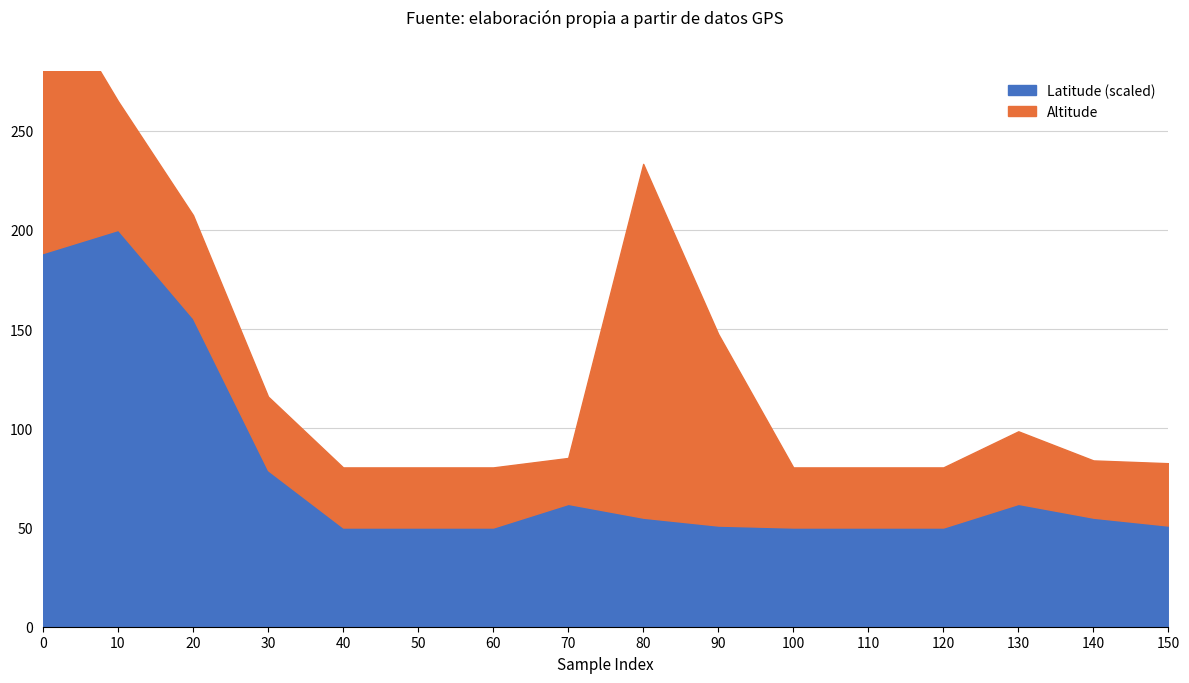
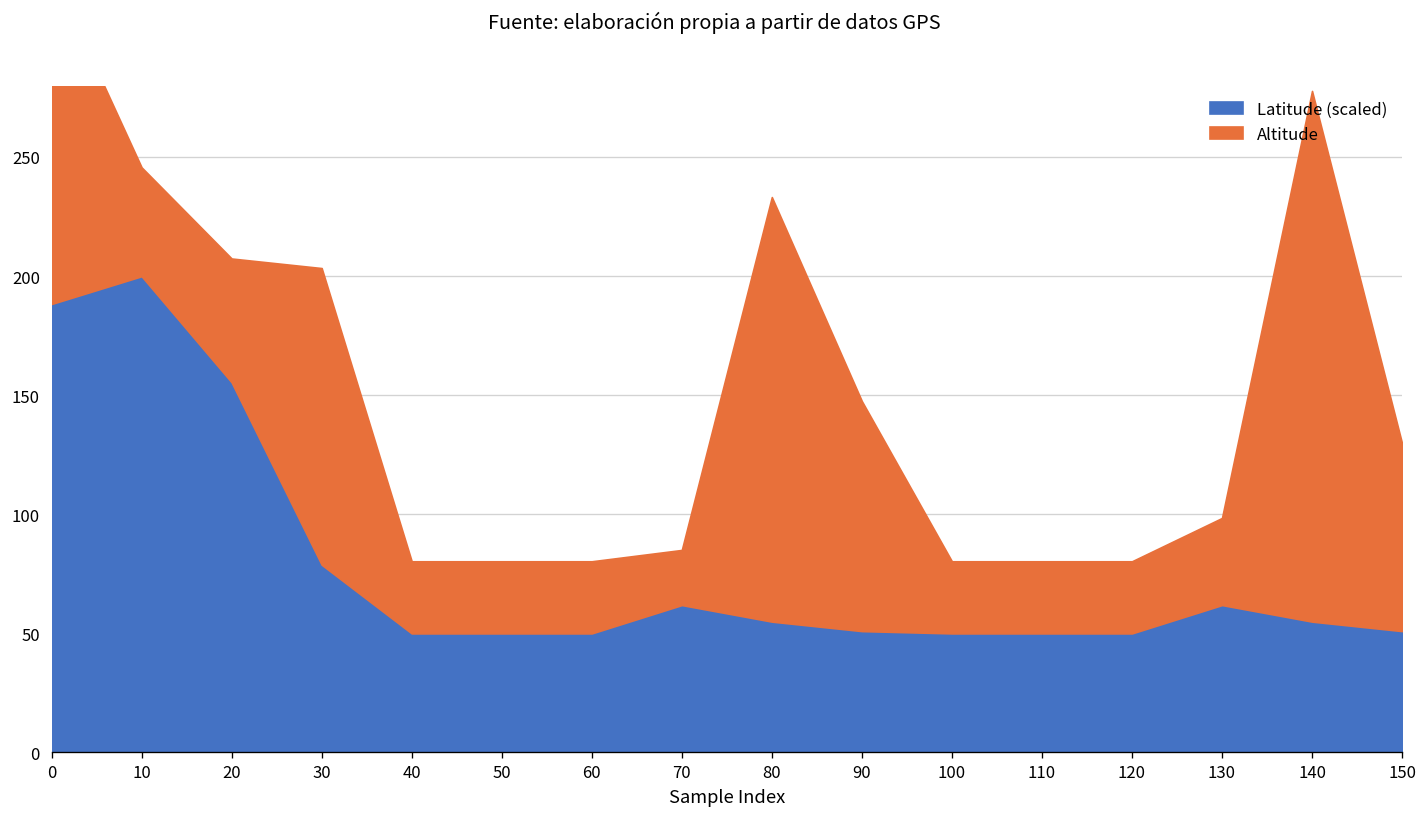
  {
    "Latitude (scaled)": {
      "0": 188,
      "10": 200,
      "20": 155,
      "30": 79,
      "40": 50,
      "50": 50,
      "60": 50,
      "70": 62,
      "80": 55,
      "90": 51,
      "100": 50,
      "110": 50,
      "120": 50,
      "130": 62,
      "140": 55,
      "150": 51
    },
    "Altitude": {
-     "10": 65,
+     "10": 46,
      "20": 52,
-     "30": 37,
+     "30": 125,
      "40": 30,
      "50": 30,
      "60": 30,
      "70": 23,
      "80": 178,
      "90": 97,
      "100": 30,
      "110": 30,
      "120": 30,
      "130": 37,
-     "140": 29,
-     "150": 31
+     "140": 223,
+     "150": 79
    }
  }
